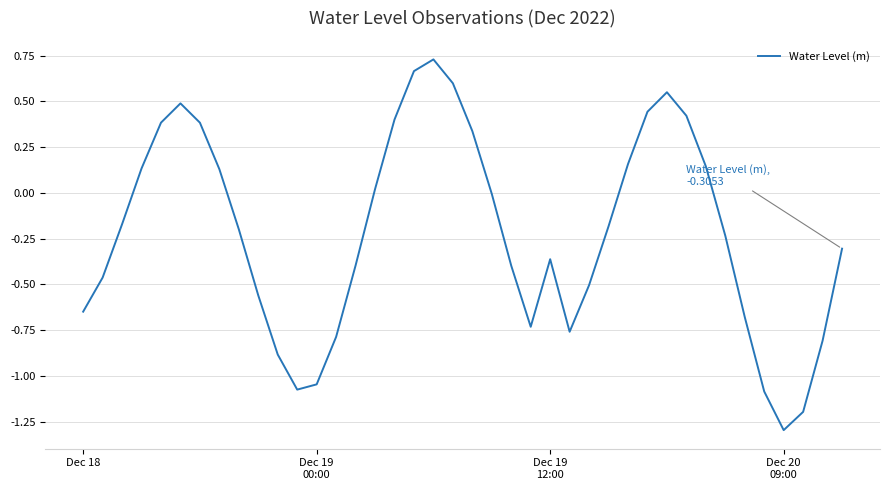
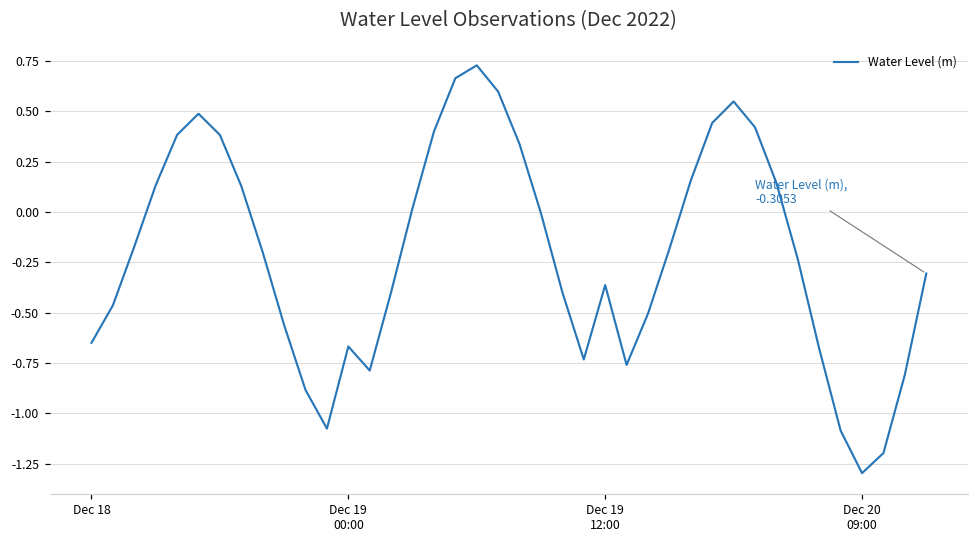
  {
    "Dec 18": -0.65,
-   "Dec 19 00:00": -1.05,
+   "Dec 19 00:00": -0.67,
    "Dec 19 12:00": -0.36,
    "Dec 20 09:00": -1.30
  }
